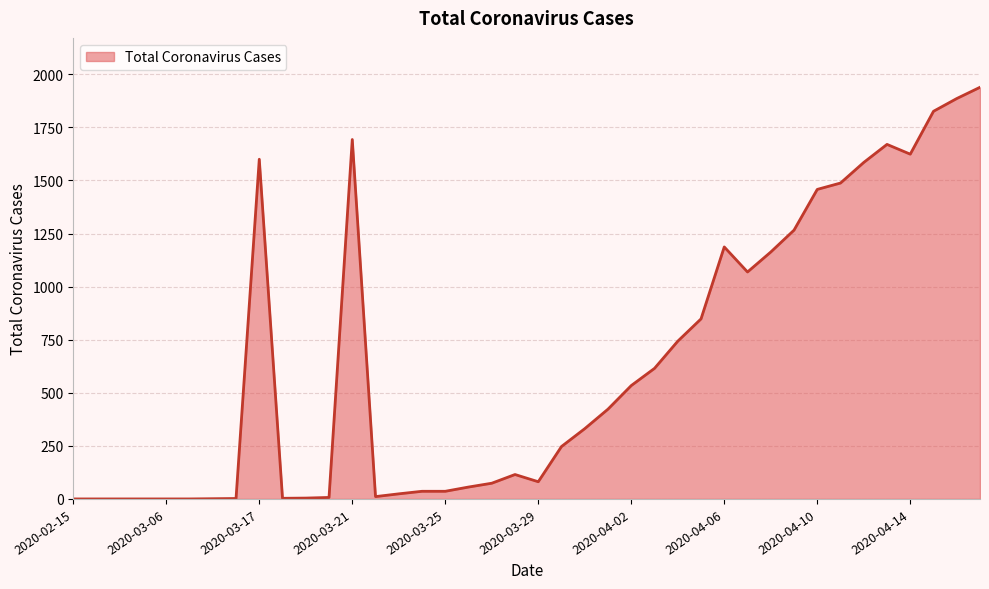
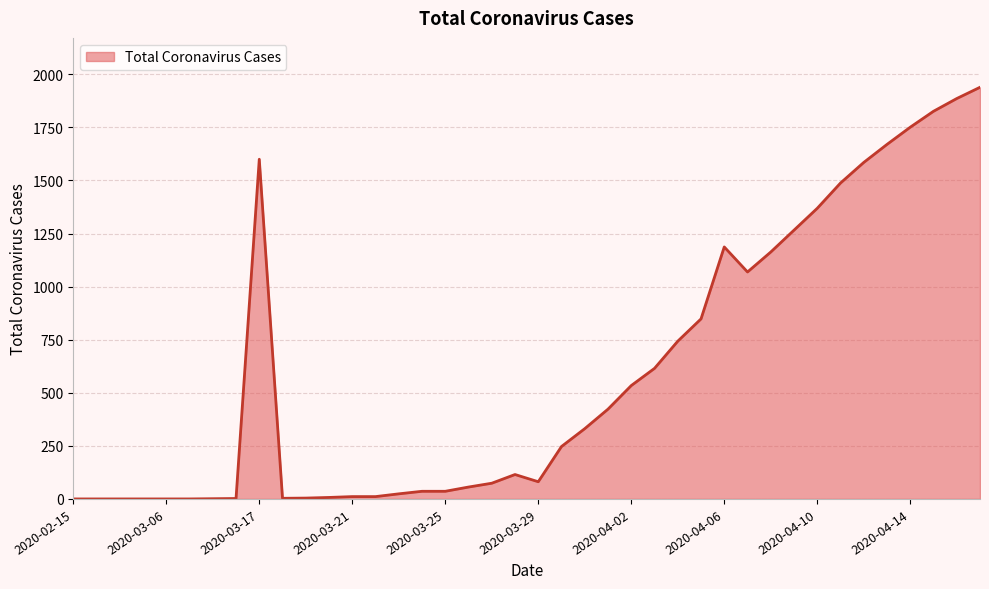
  {
    "2020-02-15": 0,
    "2020-03-06": 0,
    "2020-03-17": 1600,
-   "2020-03-21": 1690,
+   "2020-03-21": 10,
    "2020-03-25": 40,
    "2020-03-29": 80,
    "2020-04-02": 530,
    "2020-04-06": 1190,
-   "2020-04-10": 1460,
-   "2020-04-14": 1620
+   "2020-04-10": 1370,
+   "2020-04-14": 1750
  }
